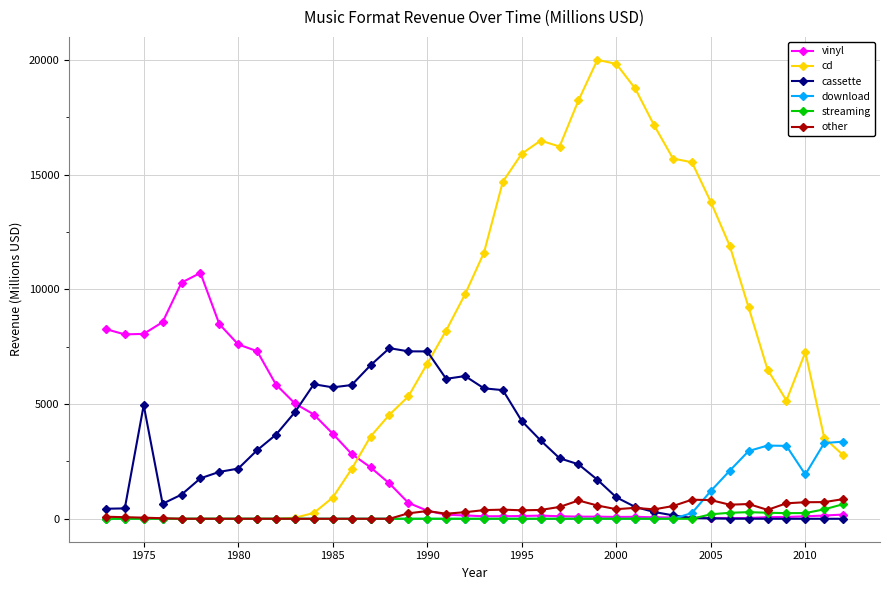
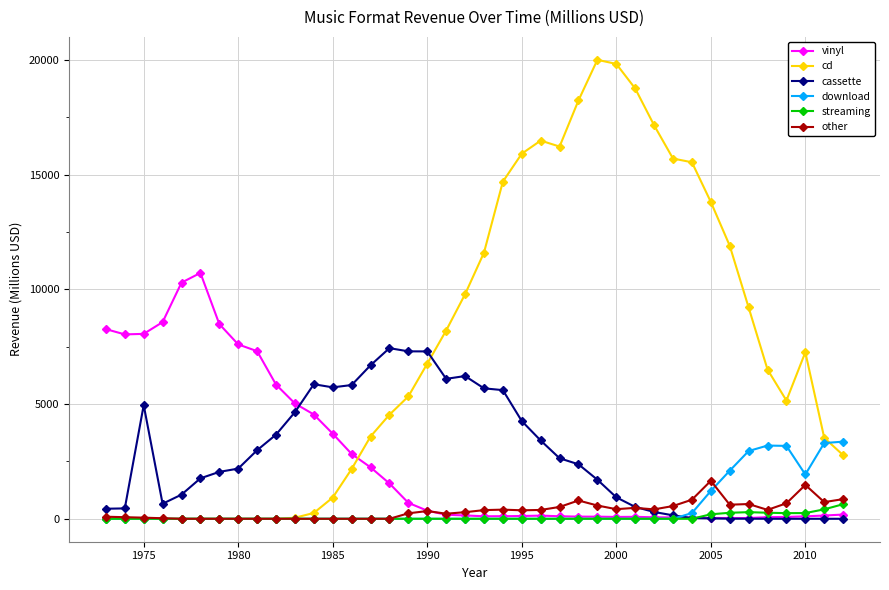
  {
    "vinyl": {
      "1975": 8100,
      "1980": 7600,
      "1985": 3700,
      "1995": 100
    },
    "cd": {
      "1985": 900,
      "1990": 6800,
      "1995": 15900,
      "2000": 19800,
      "2005": 13800,
      "2010": 7300
    },
    "cassette": {
      "1975": 5000,
      "1980": 2200,
      "1985": 5700,
      "1990": 7300,
      "1995": 4300,
      "2000": 900
    },
    "download": {
      "2005": 1200,
      "2010": 1900
    },
    "streaming": {
      "2005": 200,
      "2010": 200
    },
    "other": {
      "1995": 400,
      "2000": 400,
-     "2005": 800,
-     "2010": 700
+     "2005": 1700,
+     "2010": 1500
    }
  }
